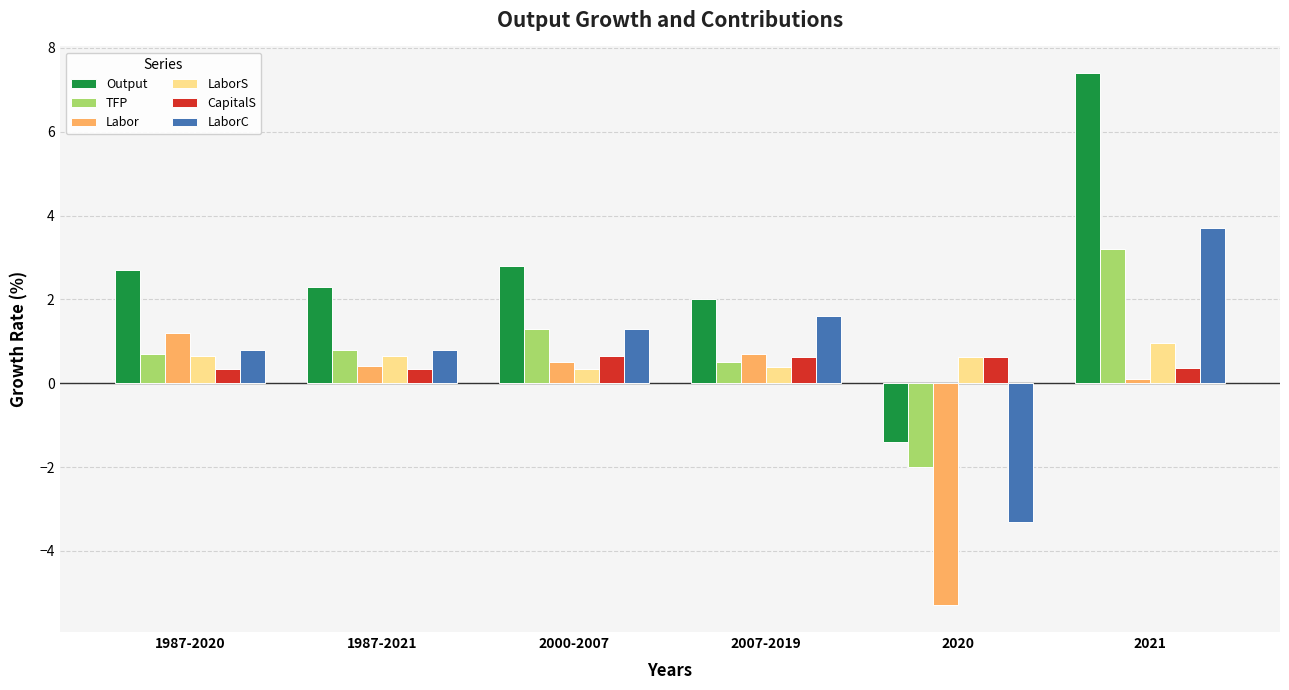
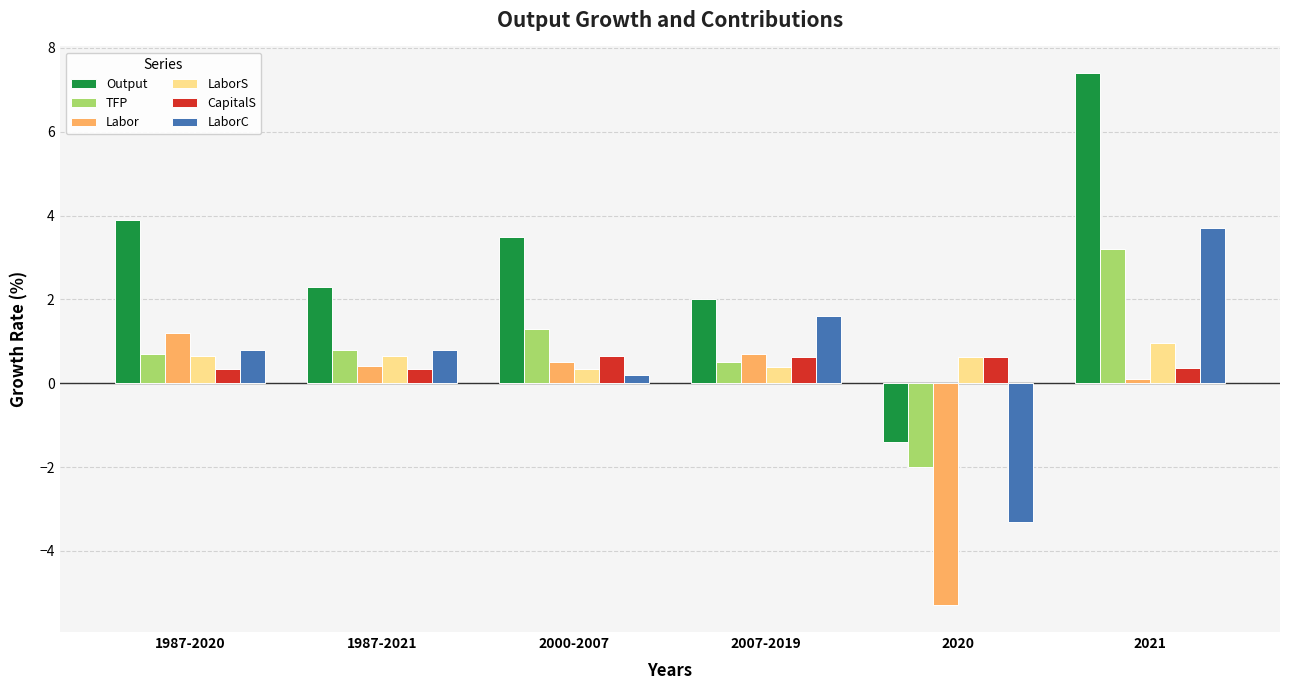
  {
    "Output": {
-     "1987-2020": 2.7,
+     "1987-2020": 3.9,
      "1987-2021": 2.3,
-     "2000-2007": 2.8,
+     "2000-2007": 3.5,
      "2007-2019": 2.0,
      "2020": -1.4,
      "2021": 7.4
    },
    "TFP": {
      "1987-2020": 0.7,
      "1987-2021": 0.8,
      "2000-2007": 1.3,
      "2007-2019": 0.5,
      "2020": -2.0,
      "2021": 3.2
    },
    "Labor": {
      "1987-2020": 1.2,
      "1987-2021": 0.4,
      "2000-2007": 0.5,
      "2007-2019": 0.7,
      "2020": -5.3,
      "2021": 0.1
    },
    "LaborS": {
      "1987-2020": 0.6,
      "1987-2021": 0.6,
      "2000-2007": 0.3,
      "2007-2019": 0.4,
      "2020": 0.6,
      "2021": 1.0
    },
    "CapitalS": {
      "1987-2020": 0.4,
      "1987-2021": 0.4,
      "2000-2007": 0.7,
      "2007-2019": 0.6,
      "2020": 0.6,
      "2021": 0.4
    },
    "LaborC": {
      "1987-2020": 0.8,
      "1987-2021": 0.8,
-     "2000-2007": 1.3,
+     "2000-2007": 0.2,
      "2007-2019": 1.6,
      "2020": -3.3,
      "2021": 3.7
    }
  }
